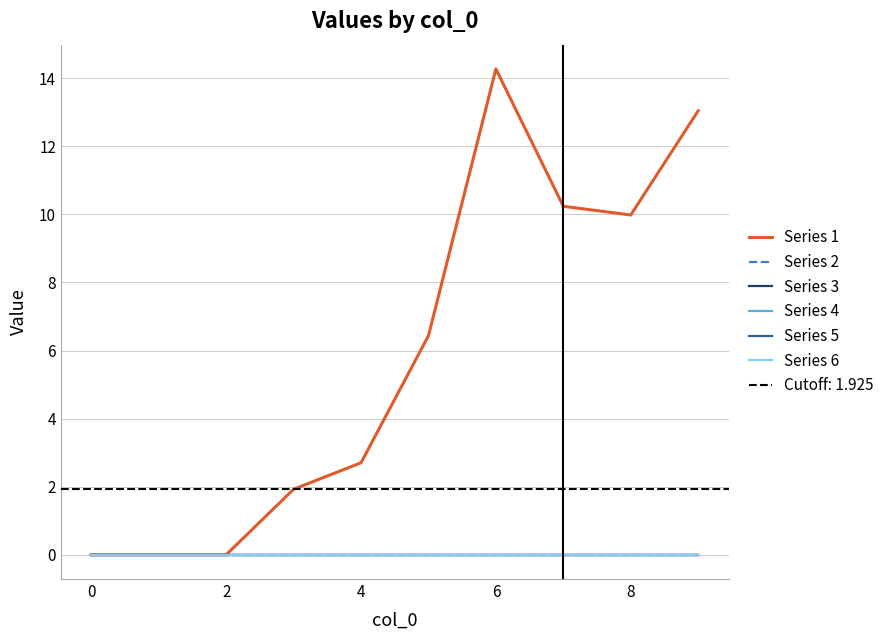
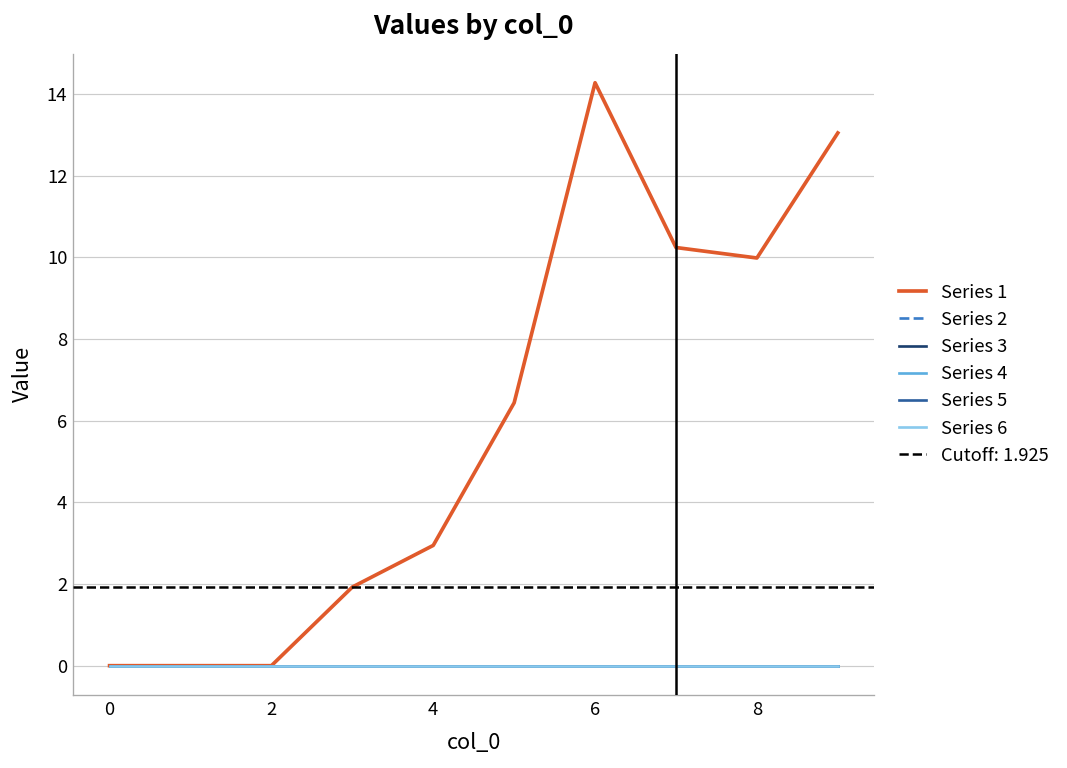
  {
    "Series 1": {
-     "4": 2.7,
+     "4": 2.9,
      "6": 14.3,
      "8": 10.0
    },
    "Series 6": {
      "4": 0.0,
      "6": 0.0,
      "8": 0.0
    }
  }
